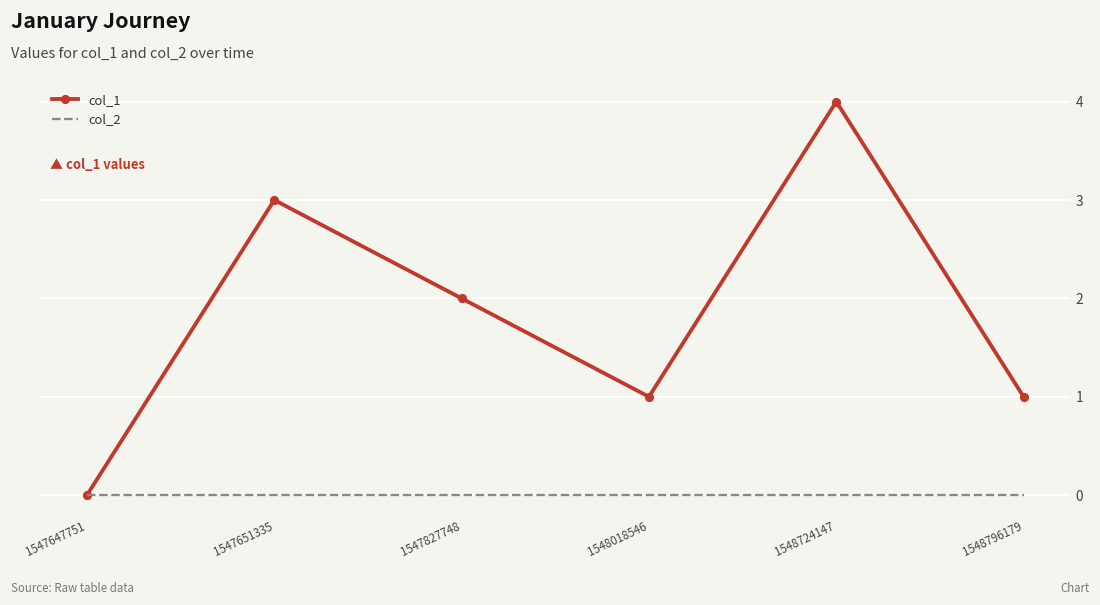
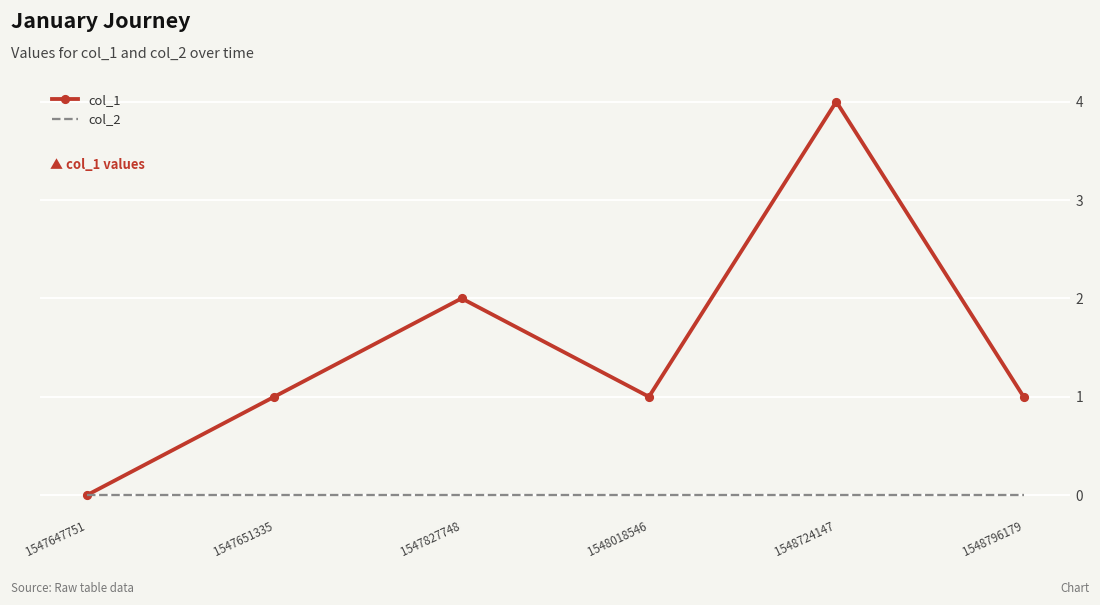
  {
    "col_1": {
-     "1547651335": 3,
+     "1547651335": 1,
      "1547827748": 2,
      "1548018546": 1,
      "1548724147": 4,
      "1548796179": 1
    },
    "col_2": {
      "1547651335": 0,
      "1547827748": 0,
      "1548018546": 0,
      "1548724147": 0,
      "1548796179": 0
    }
  }
